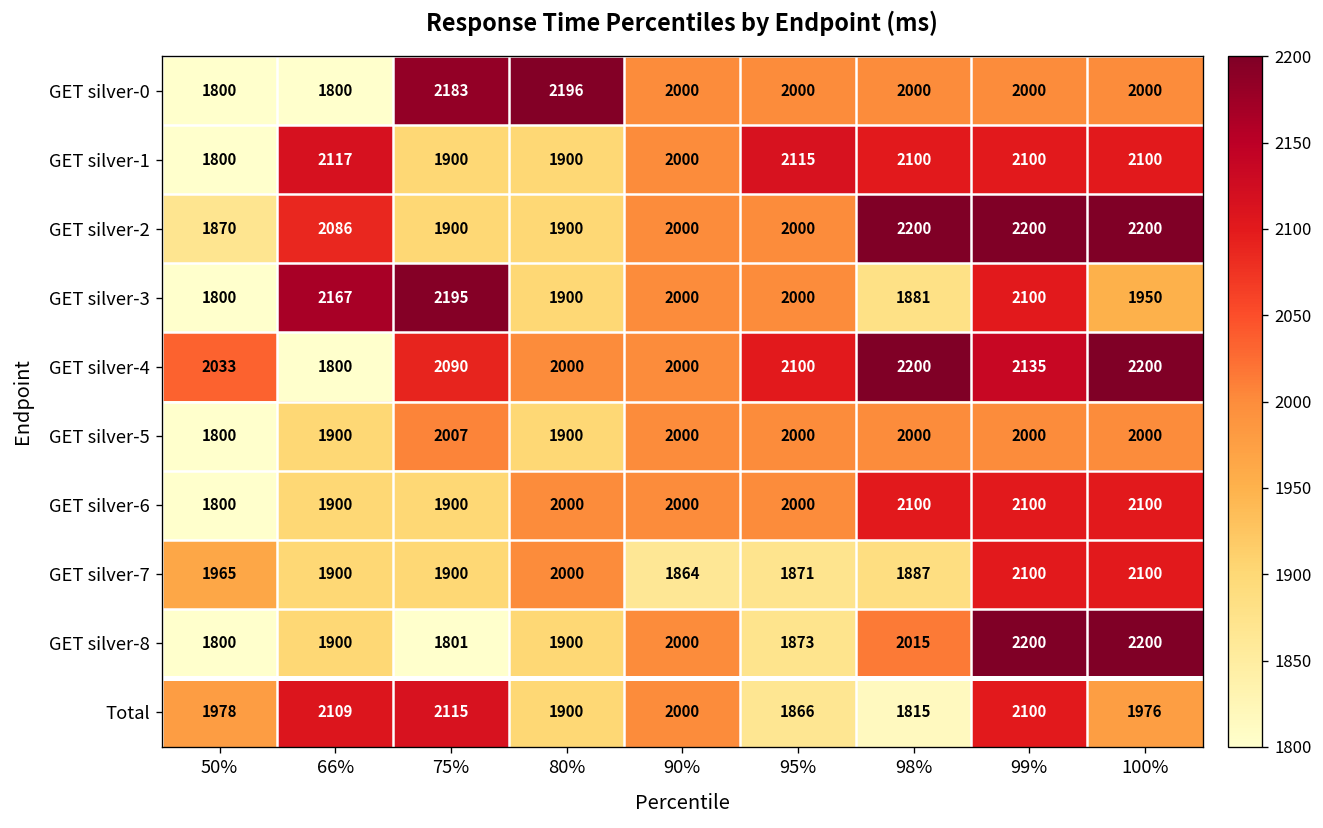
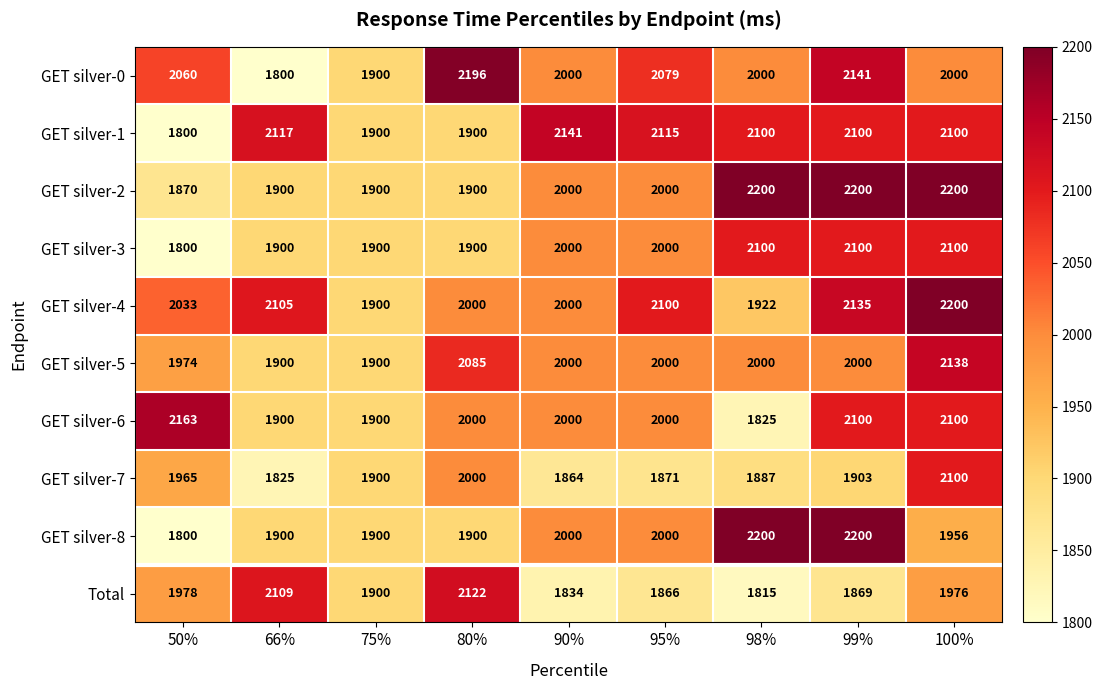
  {
    "GET silver-0": {
-     "50%": 1800,
+     "50%": 2060,
      "66%": 1800,
-     "75%": 2183,
+     "75%": 1900,
      "80%": 2196,
      "90%": 2000,
-     "95%": 2000,
+     "95%": 2079,
      "98%": 2000,
-     "99%": 2000,
+     "99%": 2141,
      "100%": 2000
    },
    "GET silver-1": {
      "50%": 1800,
      "66%": 2117,
      "75%": 1900,
      "80%": 1900,
-     "90%": 2000,
+     "90%": 2141,
      "95%": 2115,
      "98%": 2100,
      "99%": 2100,
      "100%": 2100
    },
    "GET silver-2": {
      "50%": 1870,
-     "66%": 2086,
+     "66%": 1900,
      "75%": 1900,
      "80%": 1900,
      "90%": 2000,
      "95%": 2000,
      "98%": 2200,
      "99%": 2200,
      "100%": 2200
    },
    "GET silver-3": {
      "50%": 1800,
-     "66%": 2167,
-     "75%": 2195,
+     "66%": 1900,
+     "75%": 1900,
      "80%": 1900,
      "90%": 2000,
      "95%": 2000,
-     "98%": 1881,
+     "98%": 2100,
      "99%": 2100,
-     "100%": 1950
+     "100%": 2100
    },
    "GET silver-4": {
      "50%": 2033,
-     "66%": 1800,
-     "75%": 2090,
+     "66%": 2105,
+     "75%": 1900,
      "80%": 2000,
      "90%": 2000,
      "95%": 2100,
-     "98%": 2200,
+     "98%": 1922,
      "99%": 2135,
      "100%": 2200
    },
    "GET silver-5": {
-     "50%": 1800,
+     "50%": 1974,
      "66%": 1900,
-     "75%": 2007,
-     "80%": 1900,
+     "75%": 1900,
+     "80%": 2085,
      "90%": 2000,
      "95%": 2000,
      "98%": 2000,
      "99%": 2000,
-     "100%": 2000
+     "100%": 2138
    },
    "GET silver-6": {
-     "50%": 1800,
+     "50%": 2163,
      "66%": 1900,
      "75%": 1900,
      "80%": 2000,
      "90%": 2000,
      "95%": 2000,
-     "98%": 2100,
+     "98%": 1825,
      "99%": 2100,
      "100%": 2100
    },
    "GET silver-7": {
      "50%": 1965,
-     "66%": 1900,
+     "66%": 1825,
      "75%": 1900,
      "80%": 2000,
      "90%": 1864,
      "95%": 1871,
      "98%": 1887,
-     "99%": 2100,
+     "99%": 1903,
      "100%": 2100
    },
    "GET silver-8": {
      "50%": 1800,
      "66%": 1900,
-     "75%": 1801,
+     "75%": 1900,
      "80%": 1900,
      "90%": 2000,
-     "95%": 1873,
-     "98%": 2015,
+     "95%": 2000,
+     "98%": 2200,
      "99%": 2200,
-     "100%": 2200
+     "100%": 1956
    },
    "Total": {
      "50%": 1978,
      "66%": 2109,
-     "75%": 2115,
-     "80%": 1900,
-     "90%": 2000,
+     "75%": 1900,
+     "80%": 2122,
+     "90%": 1834,
      "95%": 1866,
      "98%": 1815,
-     "99%": 2100,
+     "99%": 1869,
      "100%": 1976
    }
  }
